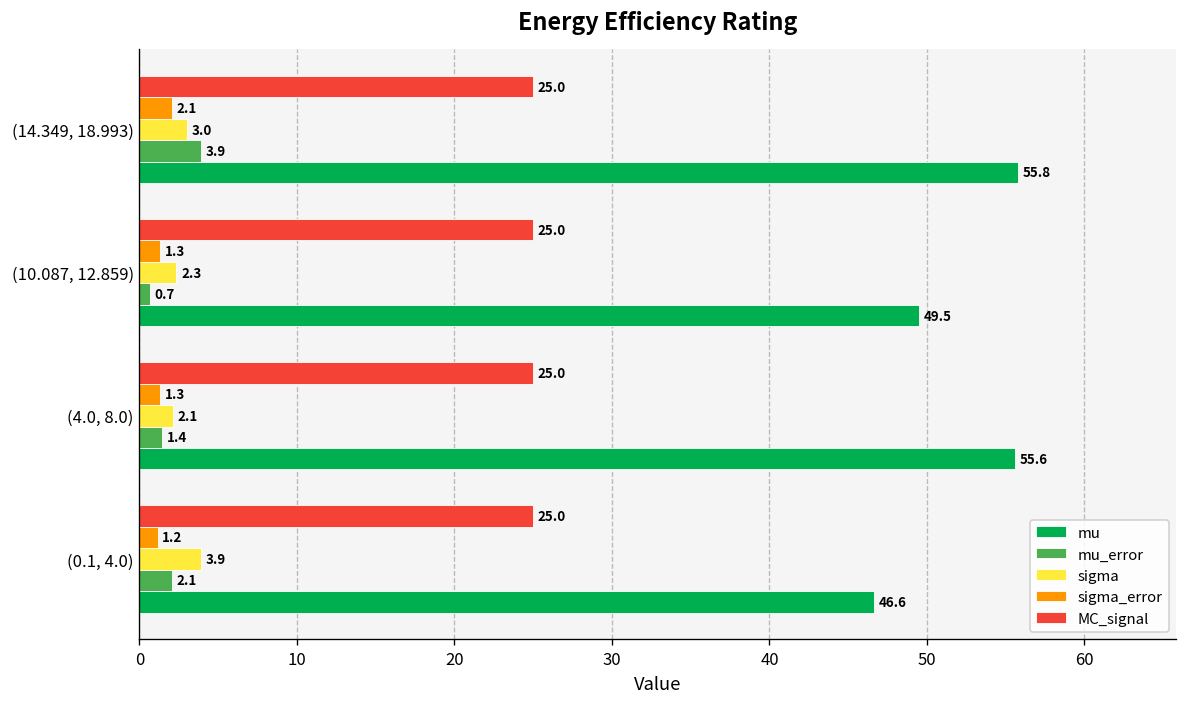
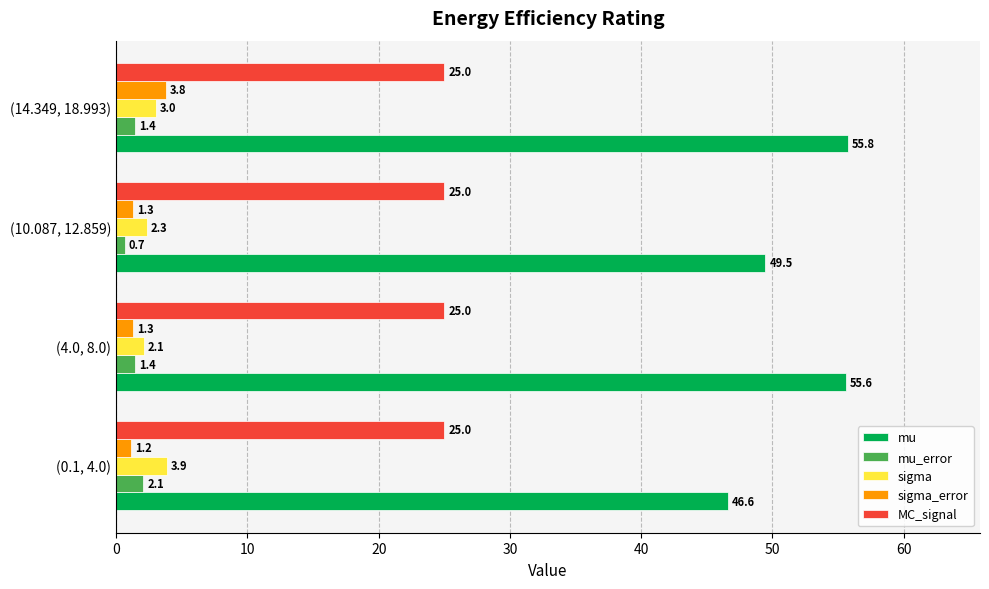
  {
    "mu": {
      "(14.349, 18.993)": 55.8,
      "(10.087, 12.859)": 49.5,
      "(4.0, 8.0)": 55.6,
      "(0.1, 4.0)": 46.6
    },
    "mu_error": {
-     "(14.349, 18.993)": 3.9,
+     "(14.349, 18.993)": 1.4,
      "(10.087, 12.859)": 0.7,
      "(4.0, 8.0)": 1.4,
      "(0.1, 4.0)": 2.1
    },
    "sigma": {
      "(14.349, 18.993)": 3.0,
      "(10.087, 12.859)": 2.3,
      "(4.0, 8.0)": 2.1,
      "(0.1, 4.0)": 3.9
    },
    "sigma_error": {
-     "(14.349, 18.993)": 2.1,
+     "(14.349, 18.993)": 3.8,
      "(10.087, 12.859)": 1.3,
      "(4.0, 8.0)": 1.3,
      "(0.1, 4.0)": 1.2
    },
    "MC_signal": {
      "(14.349, 18.993)": 25.0,
      "(10.087, 12.859)": 25.0,
      "(4.0, 8.0)": 25.0,
      "(0.1, 4.0)": 25.0
    }
  }
